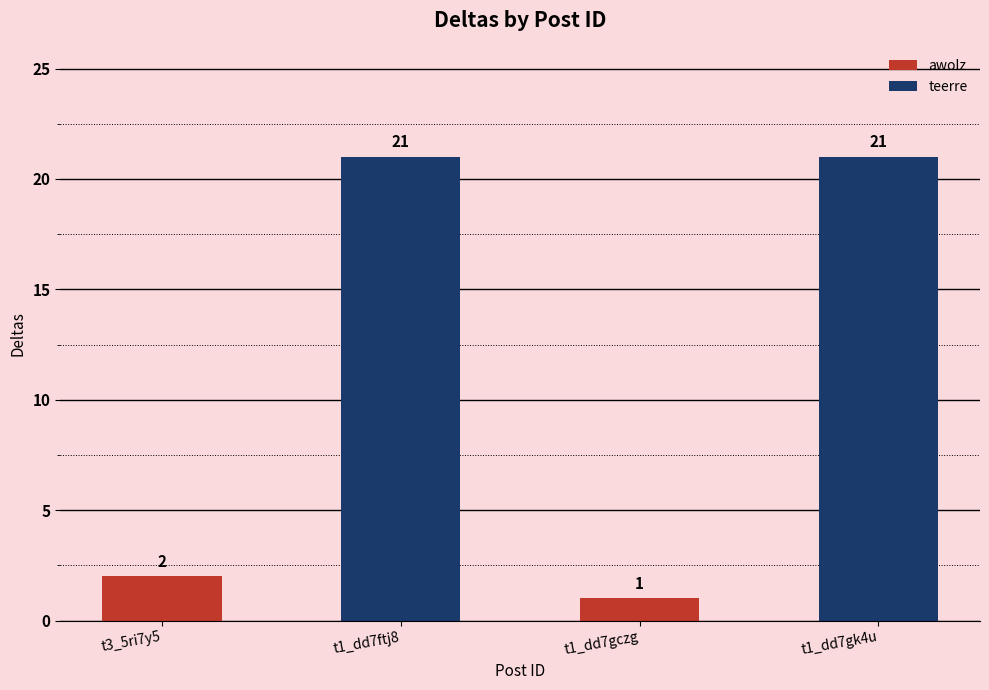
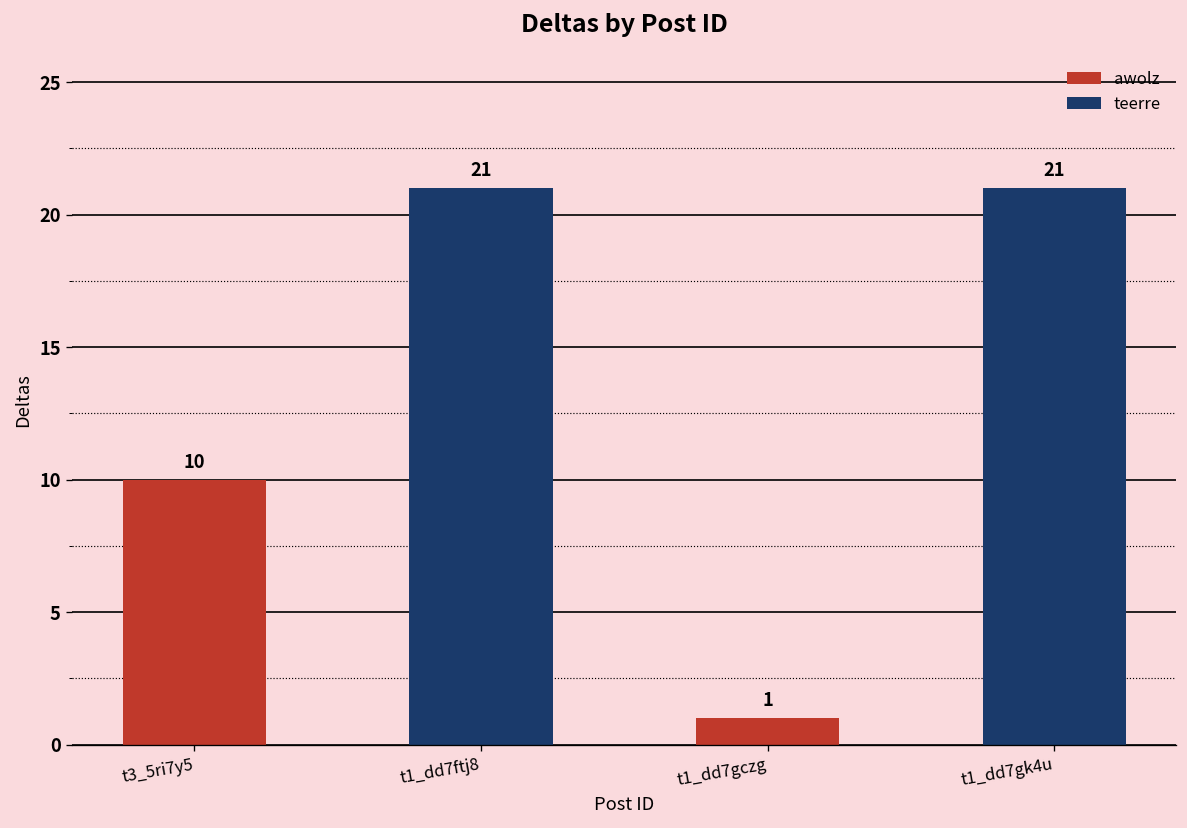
  {
-   "t3_5ri7y5": 2,
+   "t3_5ri7y5": 10,
    "t1_dd7ftj8": 21,
    "t1_dd7gczg": 1,
    "t1_dd7gk4u": 21
  }
